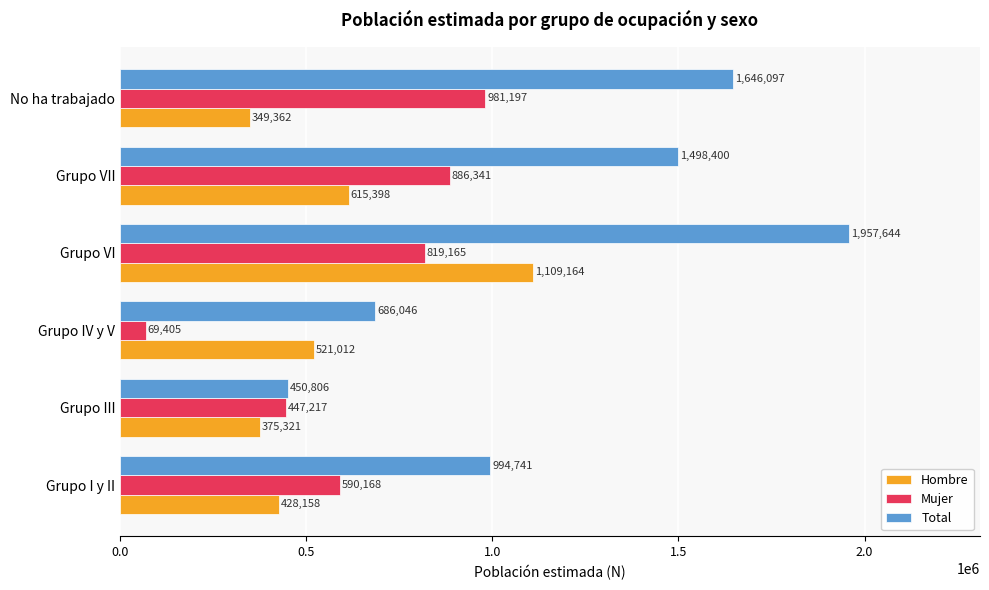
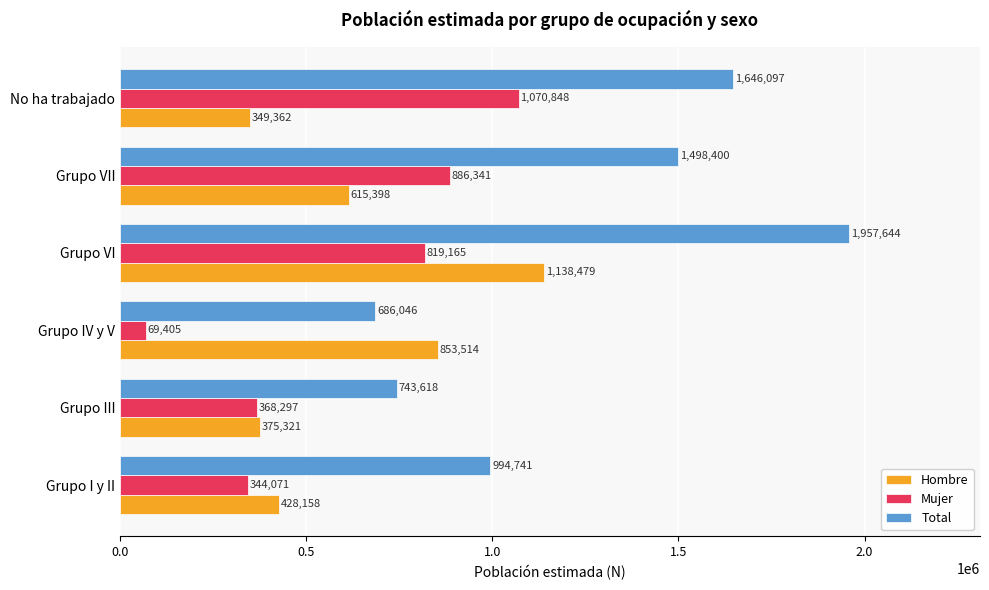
  {
    "Hombre": {
      "No ha trabajado": "349,362",
      "Grupo VII": "615,398",
-     "Grupo VI": "1,109,164",
-     "Grupo IV y V": "521,012",
+     "Grupo VI": "1,138,479",
+     "Grupo IV y V": "853,514",
      "Grupo III": "375,321",
      "Grupo I y II": "428,158"
    },
    "Mujer": {
-     "No ha trabajado": "981,197",
+     "No ha trabajado": "1,070,848",
      "Grupo VII": "886,341",
      "Grupo VI": "819,165",
      "Grupo IV y V": "69,405",
-     "Grupo III": "447,217",
-     "Grupo I y II": "590,168"
+     "Grupo III": "368,297",
+     "Grupo I y II": "344,071"
    },
    "Total": {
      "No ha trabajado": "1,646,097",
      "Grupo VII": "1,498,400",
      "Grupo VI": "1,957,644",
      "Grupo IV y V": "686,046",
-     "Grupo III": "450,806",
+     "Grupo III": "743,618",
      "Grupo I y II": "994,741"
    }
  }
